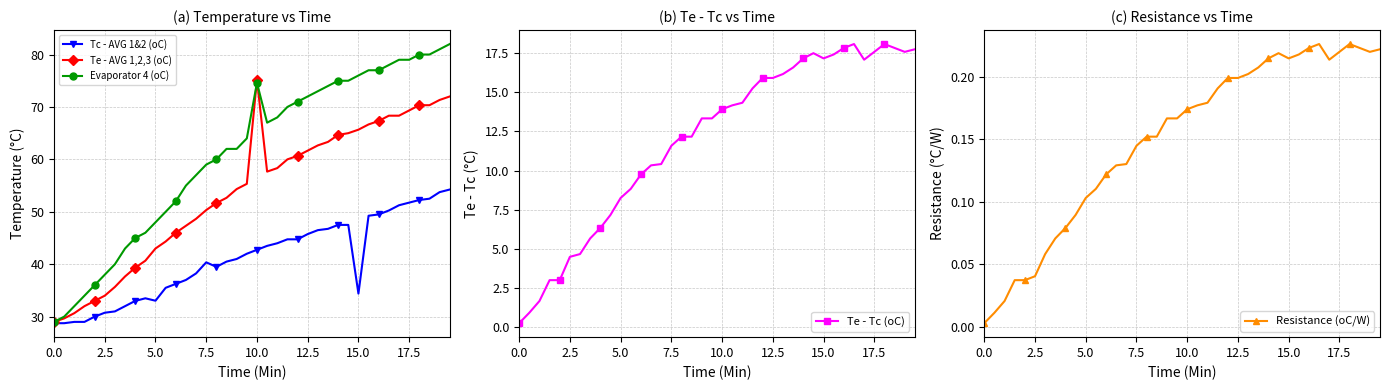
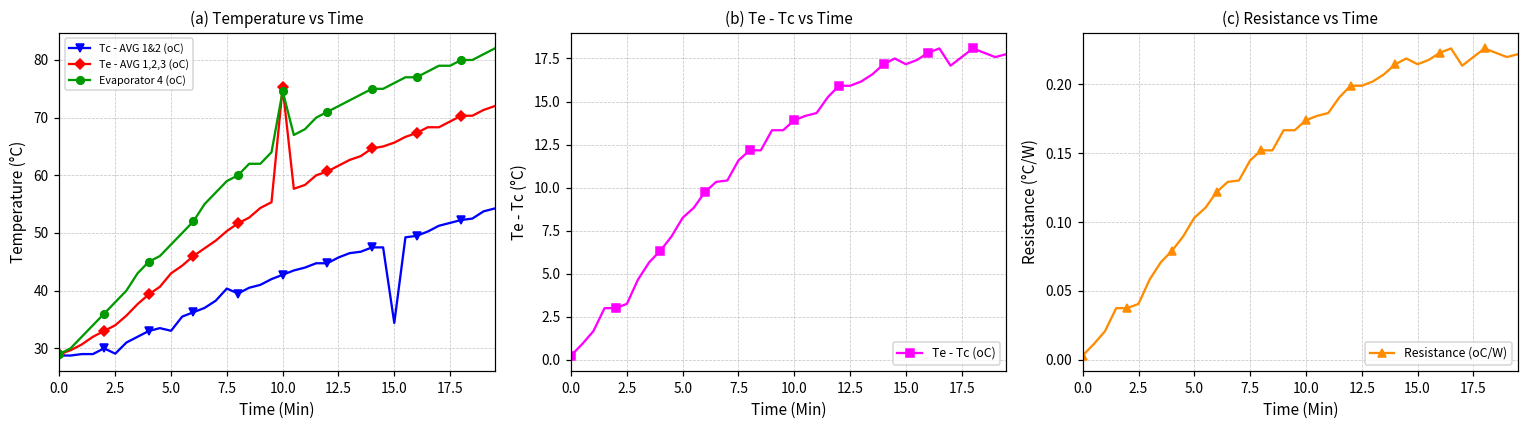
  {
    "(a) Temperature vs Time": {
      "Tc - AVG 1&2 (oC)": {
-       "2.5": 31,
+       "2.5": 29,
        "5.0": 33,
        "7.5": 40,
        "10.0": 43,
        "12.5": 46,
        "15.0": 34,
        "17.5": 52
      },
      "Te - AVG 1,2,3 (oC)": {
        "2.5": 34,
        "5.0": 43,
        "7.5": 50,
        "10.0": 75,
        "12.5": 62,
        "15.0": 66,
        "17.5": 69
      },
      "Evaporator 4 (oC)": {
        "2.5": 38,
        "5.0": 48,
        "7.5": 59,
        "10.0": 75,
        "12.5": 72,
        "15.0": 76,
        "17.5": 79
      }
    },
    "(b) Te - Tc vs Time": {
      "0.0": 0.3,
-     "2.5": 4.5,
+     "2.5": 3.3,
      "5.0": 8.3,
      "7.5": 11.6,
      "10.0": 13.9,
      "12.5": 15.9,
      "15.0": 17.2,
      "17.5": 17.6
    },
    "(c) Resistance vs Time": {
      "0.0": 0.003,
      "2.5": 0.041,
      "5.0": 0.103,
      "7.5": 0.145,
      "10.0": 0.174,
      "12.5": 0.199,
      "15.0": 0.215,
      "17.5": 0.220
    }
  }
